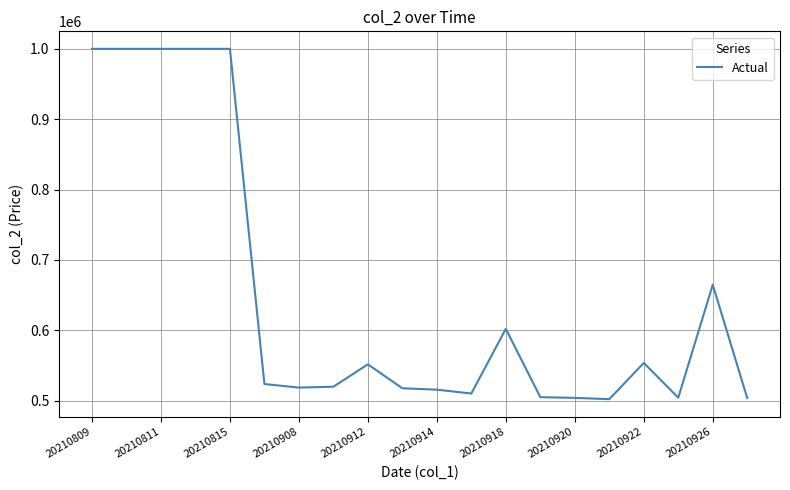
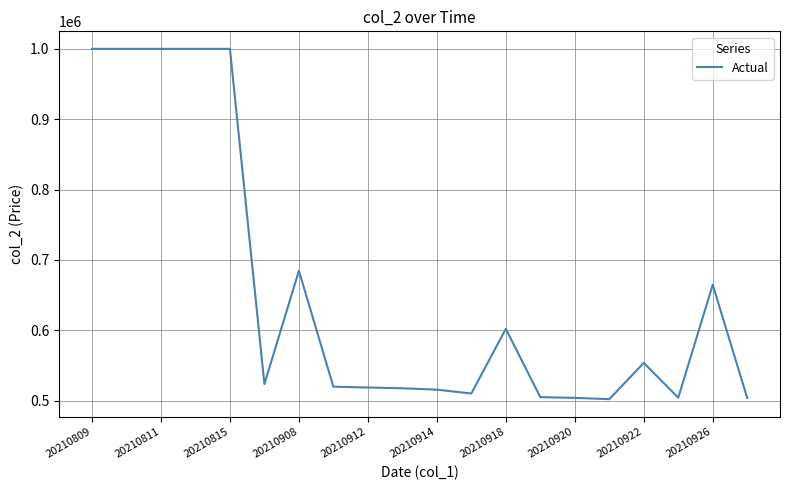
  {
    "20210809": 1000000,
    "20210811": 1000000,
    "20210815": 1000000,
-   "20210908": 520000,
-   "20210912": 550000,
+   "20210908": 680000,
+   "20210912": 520000,
    "20210914": 520000,
    "20210918": 600000,
    "20210920": 500000,
    "20210922": 550000,
    "20210926": 660000
  }
